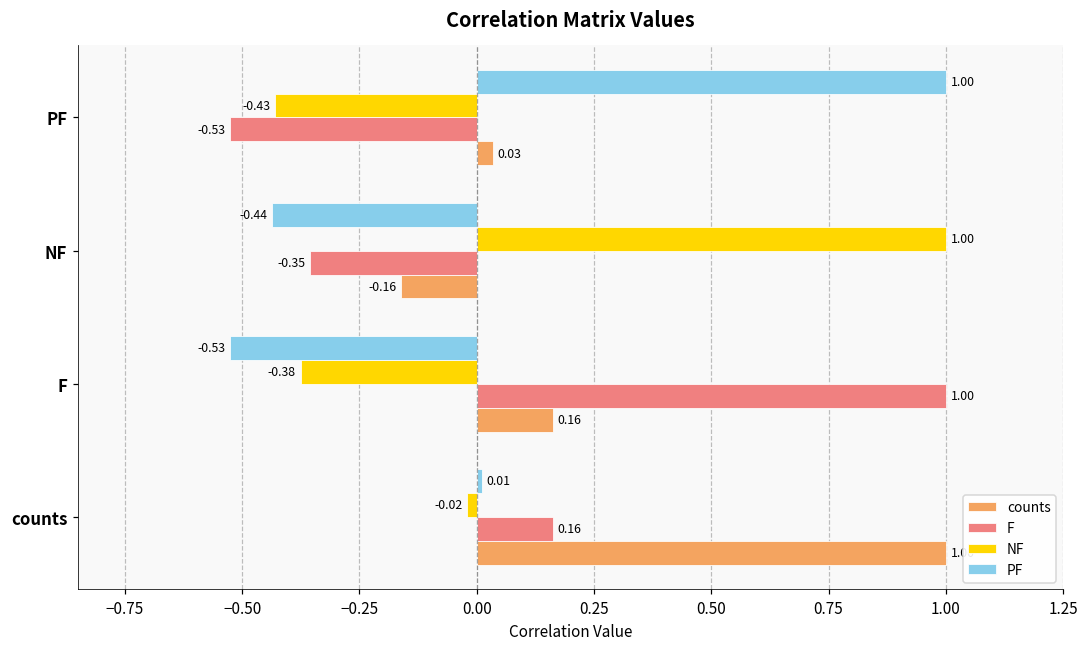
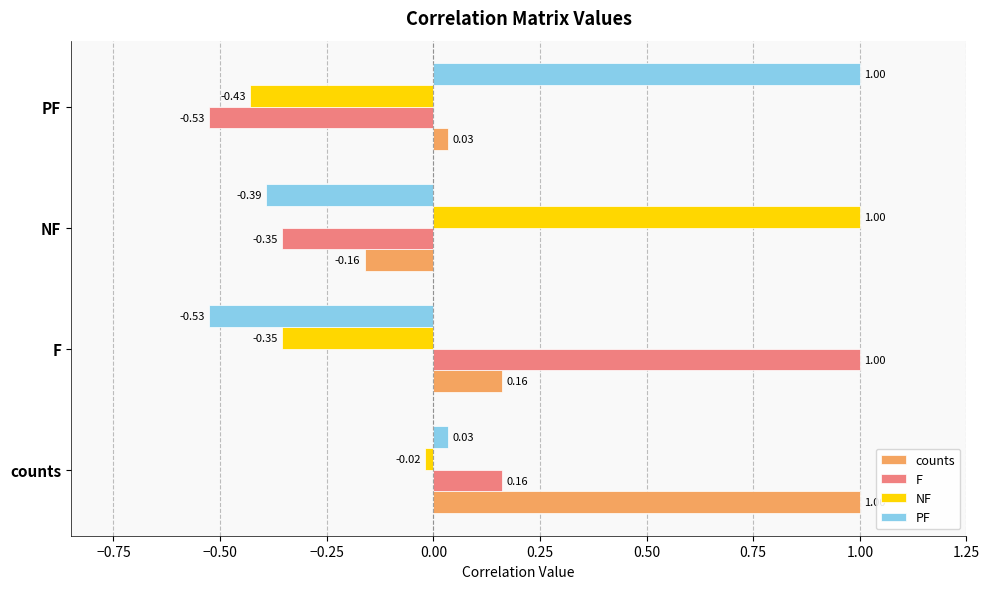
  {
    "NF": {
      "PF": -0.43,
      "NF": 1.00,
-     "F": -0.38,
+     "F": -0.35,
      "counts": -0.02
    },
    "PF": {
      "PF": 1.00,
-     "NF": -0.44,
+     "NF": -0.39,
      "F": -0.53,
-     "counts": 0.01
+     "counts": 0.03
    }
  }
